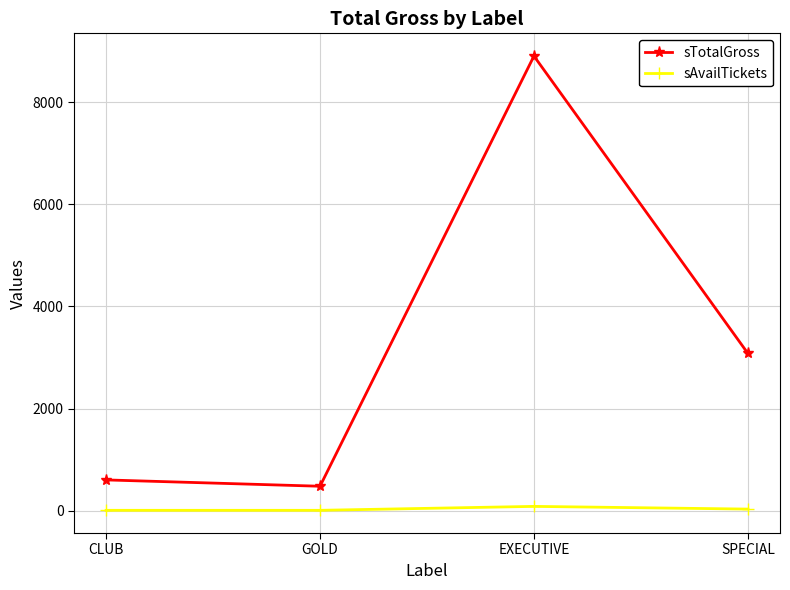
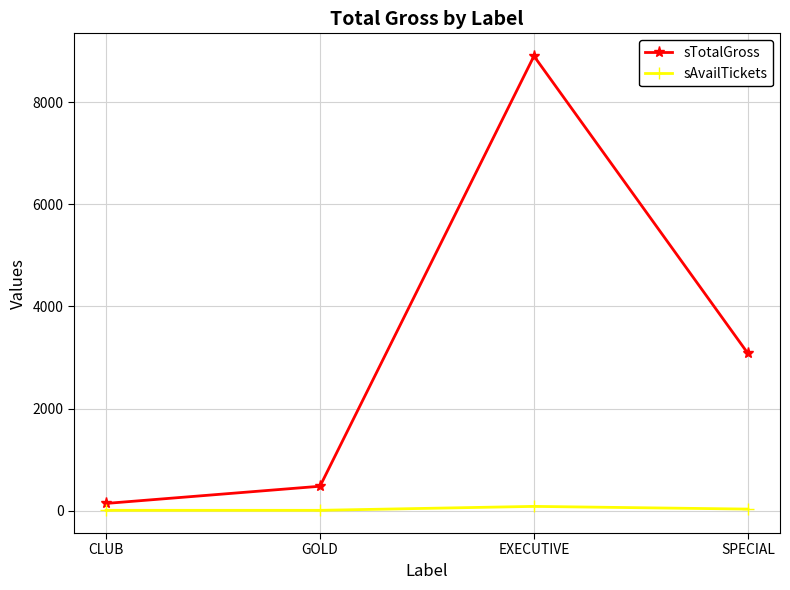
  {
    "sTotalGross": {
-     "CLUB": 600,
+     "CLUB": 100,
      "GOLD": 500,
      "EXECUTIVE": 8900,
      "SPECIAL": 3100
    },
    "sAvailTickets": {
      "CLUB": 0,
      "GOLD": 0,
      "EXECUTIVE": 100,
      "SPECIAL": 0
    }
  }
